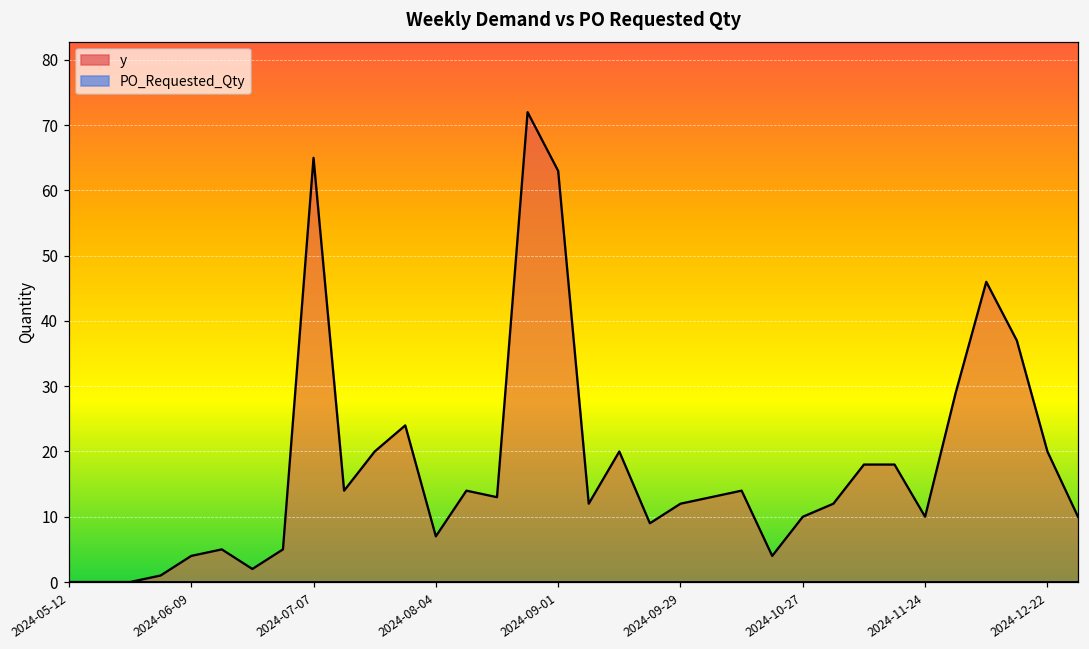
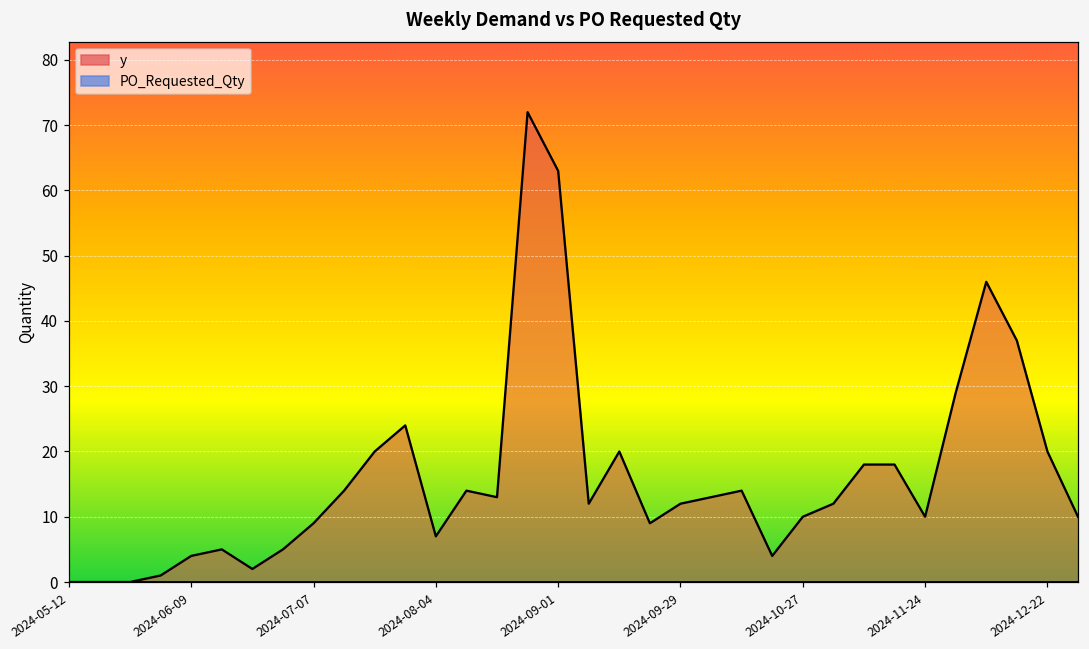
  {
    "y": {
      "2024-06-09": 4,
-     "2024-07-07": 65,
+     "2024-07-07": 9,
      "2024-08-04": 7,
      "2024-09-01": 63,
      "2024-09-29": 12,
      "2024-10-27": 10,
      "2024-11-24": 10,
      "2024-12-22": 20
    },
    "PO_Requested_Qty": {
      "2024-06-09": 0,
      "2024-07-07": 0,
      "2024-08-04": 0,
      "2024-09-01": 0,
      "2024-09-29": 0,
      "2024-10-27": 0,
      "2024-11-24": 0,
      "2024-12-22": 0
    }
  }
